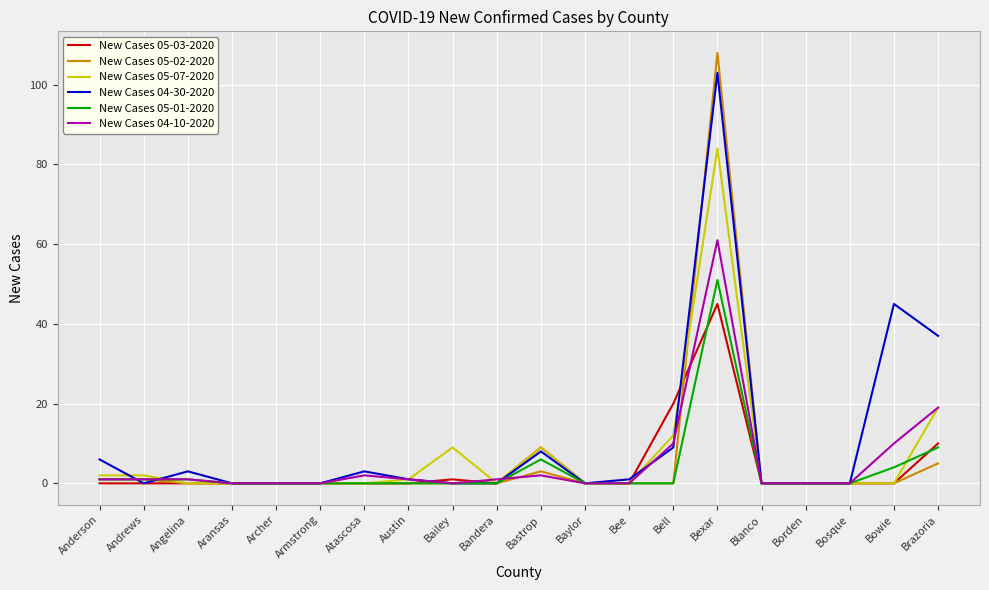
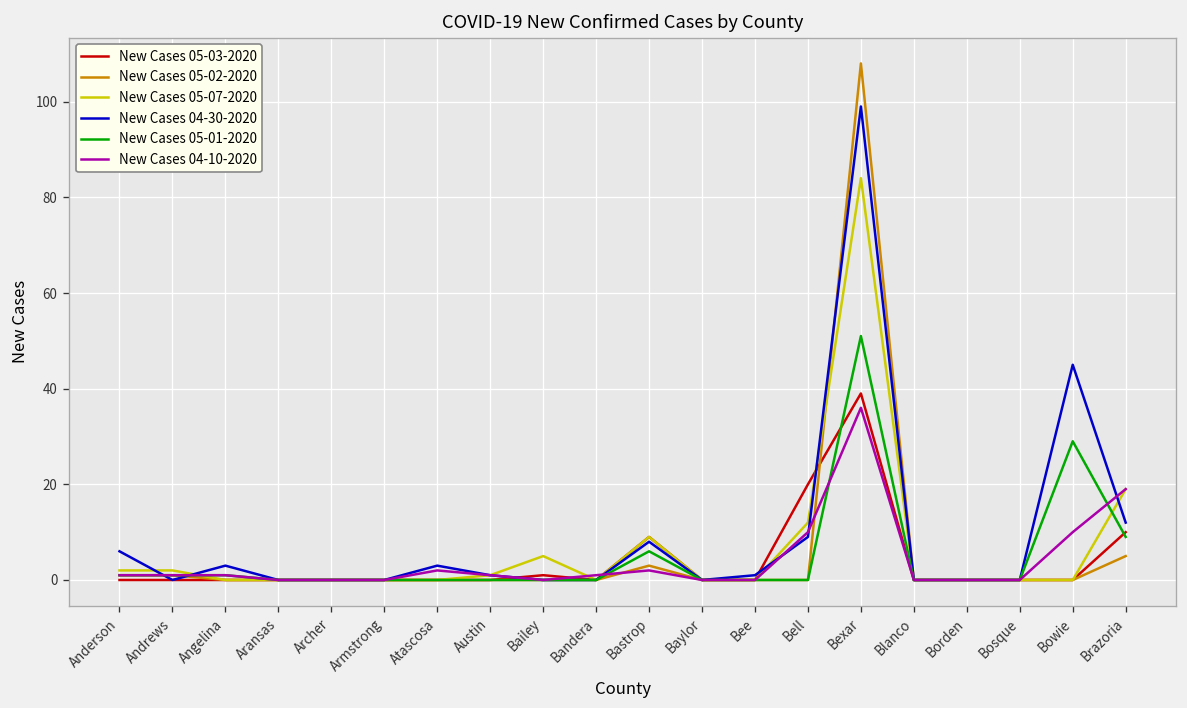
  {
    "New Cases 05-03-2020": {
      "Anderson": 0,
      "Bailey": 1,
      "Bell": 20,
-     "Bexar": 45,
+     "Bexar": 39,
      "Brazoria": 10
    },
    "New Cases 05-02-2020": {
      "Bastrop": 3,
      "Bexar": 108,
      "Brazoria": 5
    },
    "New Cases 05-07-2020": {
      "Anderson": 2,
      "Andrews": 2,
-     "Bailey": 9,
+     "Bailey": 5,
      "Bell": 12,
      "Bexar": 84
    },
    "New Cases 04-30-2020": {
      "Anderson": 6,
      "Angelina": 3,
      "Atascosa": 3,
      "Bastrop": 8,
      "Bee": 1,
      "Bell": 9,
-     "Bexar": 103,
+     "Bexar": 99,
      "Bowie": 45,
-     "Brazoria": 37
+     "Brazoria": 12
    },
    "New Cases 05-01-2020": {
      "Bastrop": 6,
      "Bexar": 51,
-     "Bowie": 4,
+     "Bowie": 29,
      "Brazoria": 9
    },
    "New Cases 04-10-2020": {
      "Atascosa": 2,
      "Bandera": 1,
      "Bastrop": 2,
      "Bell": 10,
-     "Bexar": 61,
+     "Bexar": 36,
      "Bowie": 10
    }
  }
